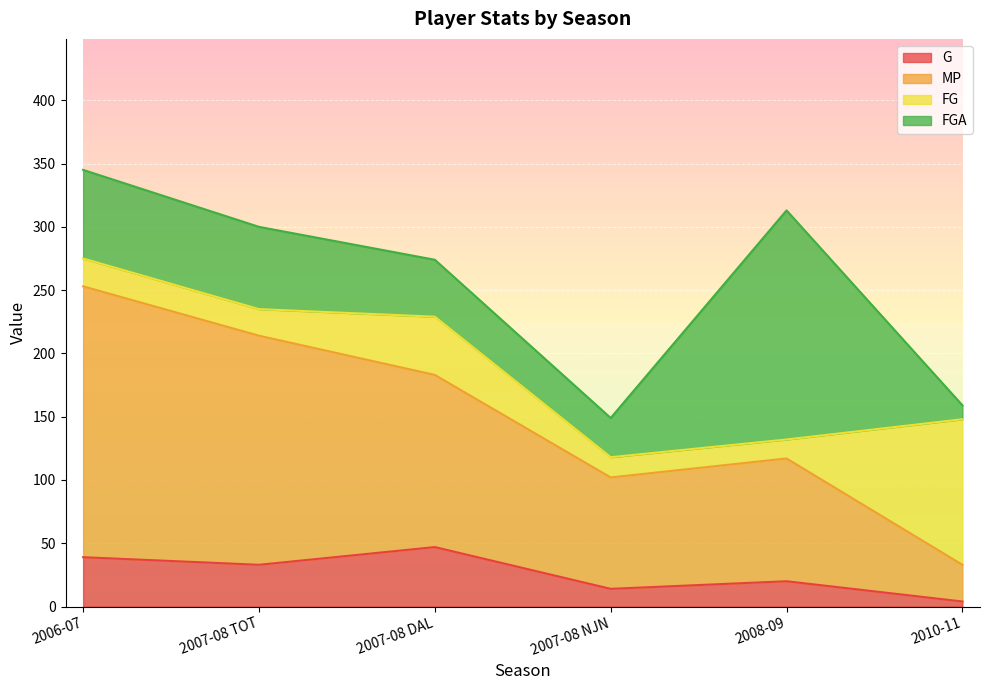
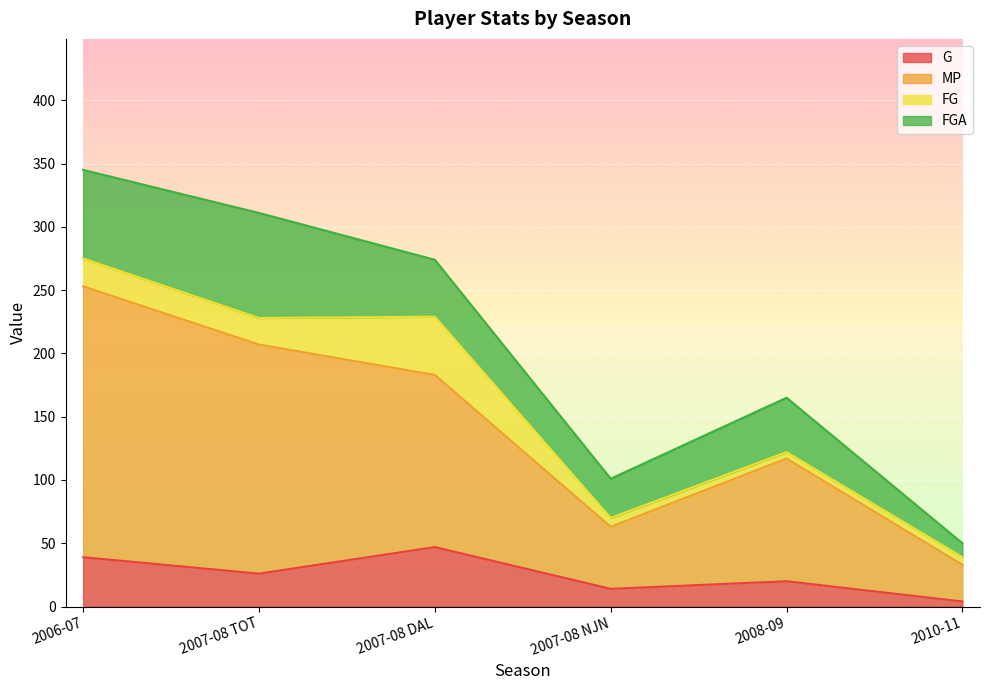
  {
    "G": {
      "2006-07": 39,
-     "2007-08 TOT": 33,
+     "2007-08 TOT": 26,
      "2007-08 DAL": 47,
      "2007-08 NJN": 14,
      "2008-09": 20,
      "2010-11": 4
    },
    "MP": {
      "2006-07": 214,
      "2007-08 TOT": 181,
      "2007-08 DAL": 136,
-     "2007-08 NJN": 88,
+     "2007-08 NJN": 49,
      "2008-09": 97,
      "2010-11": 29
    },
    "FG": {
      "2006-07": 22,
      "2007-08 TOT": 21,
      "2007-08 DAL": 46,
-     "2007-08 NJN": 16,
-     "2008-09": 15,
-     "2010-11": 115
+     "2007-08 NJN": 7,
+     "2008-09": 5,
+     "2010-11": 6
    },
    "FGA": {
      "2006-07": 70,
-     "2007-08 TOT": 65,
+     "2007-08 TOT": 83,
      "2007-08 DAL": 45,
      "2007-08 NJN": 31,
-     "2008-09": 181,
+     "2008-09": 43,
      "2010-11": 11
    }
  }
